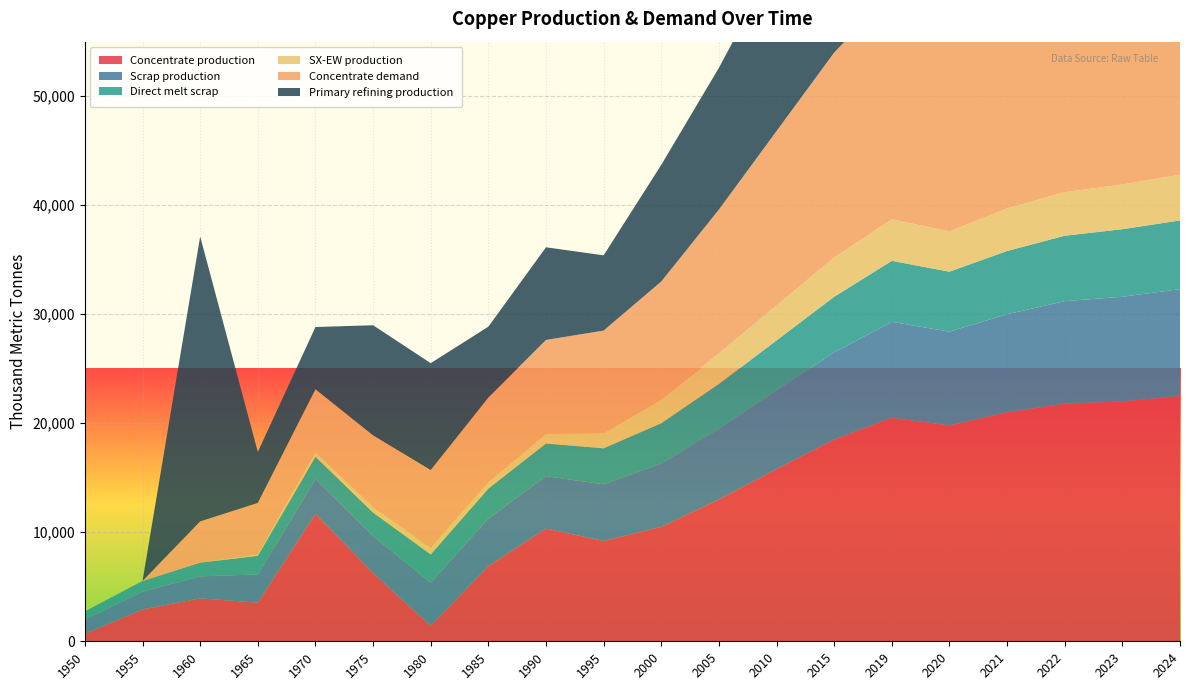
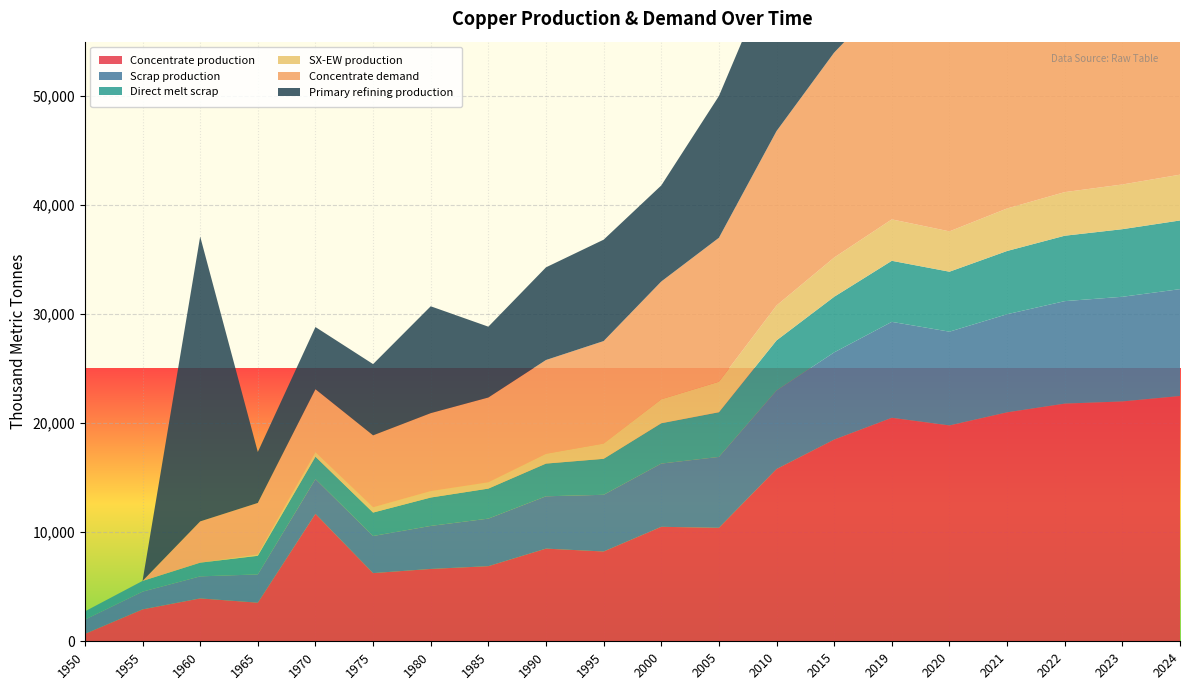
  {
    "Concentrate production": {
      "1950": "700",
      "1955": "2,900",
      "1960": "3,900",
      "1965": "3,500",
      "1970": "11,700",
      "1975": "6,300",
-     "1980": "1,400",
+     "1980": "6,600",
      "1985": "6,900",
-     "1990": "10,300",
-     "1995": "9,200",
+     "1990": "8,500",
+     "1995": "8,200",
      "2000": "10,500",
-     "2005": "13,000",
+     "2005": "10,400",
      "2010": "15,800",
      "2015": "18,500",
      "2019": "20,500",
      "2020": "19,800",
      "2021": "21,000",
      "2022": "21,800",
      "2023": "22,000",
      "2024": "22,500"
    },
    "Primary refining production": {
      "1960": "26,100",
      "1965": "4,700",
      "1970": "5,700",
-     "1975": "10,100",
+     "1975": "6,500",
      "1980": "9,800",
      "1985": "6,500",
      "1990": "8,500",
-     "1995": "6,900",
-     "2000": "10,700",
+     "1995": "9,300",
+     "2000": "8,800",
      "2005": "13,000"
    }
  }
